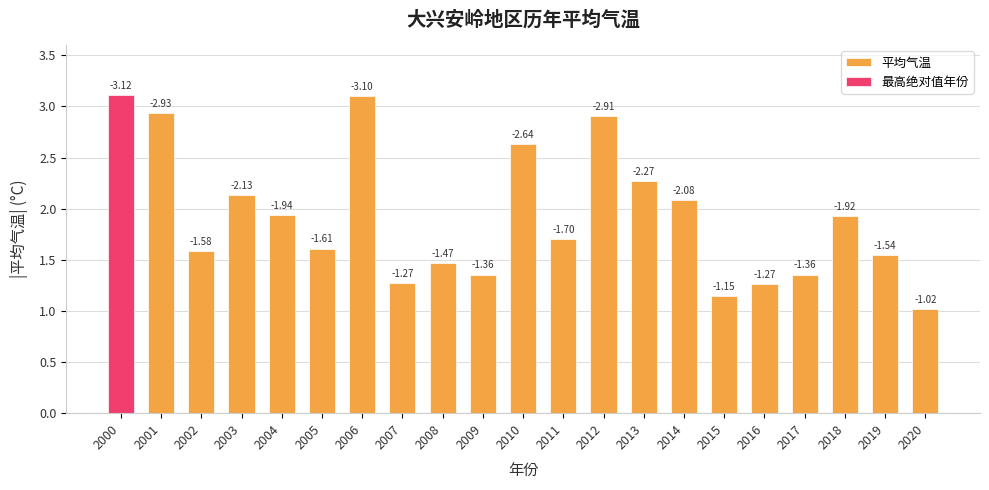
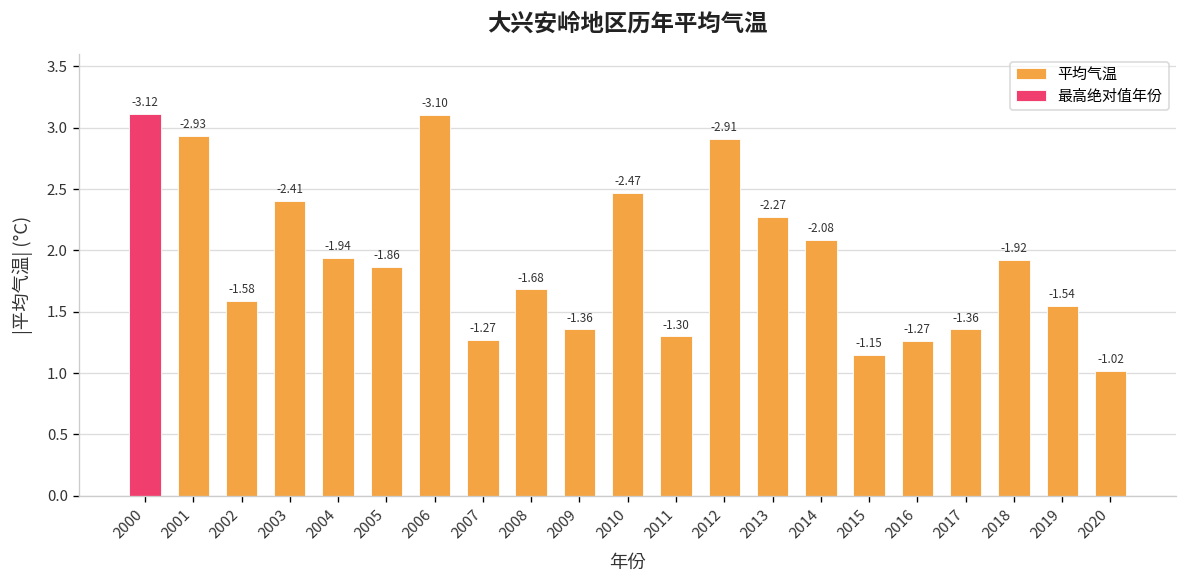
  {
    "平均气温": {
-     "2003": -2.13,
-     "2005": -1.61,
-     "2008": -1.47,
-     "2010": -2.64,
-     "2011": -1.70
+     "2003": -2.41,
+     "2005": -1.86,
+     "2008": -1.68,
+     "2010": -2.47,
+     "2011": -1.30
    }
  }
